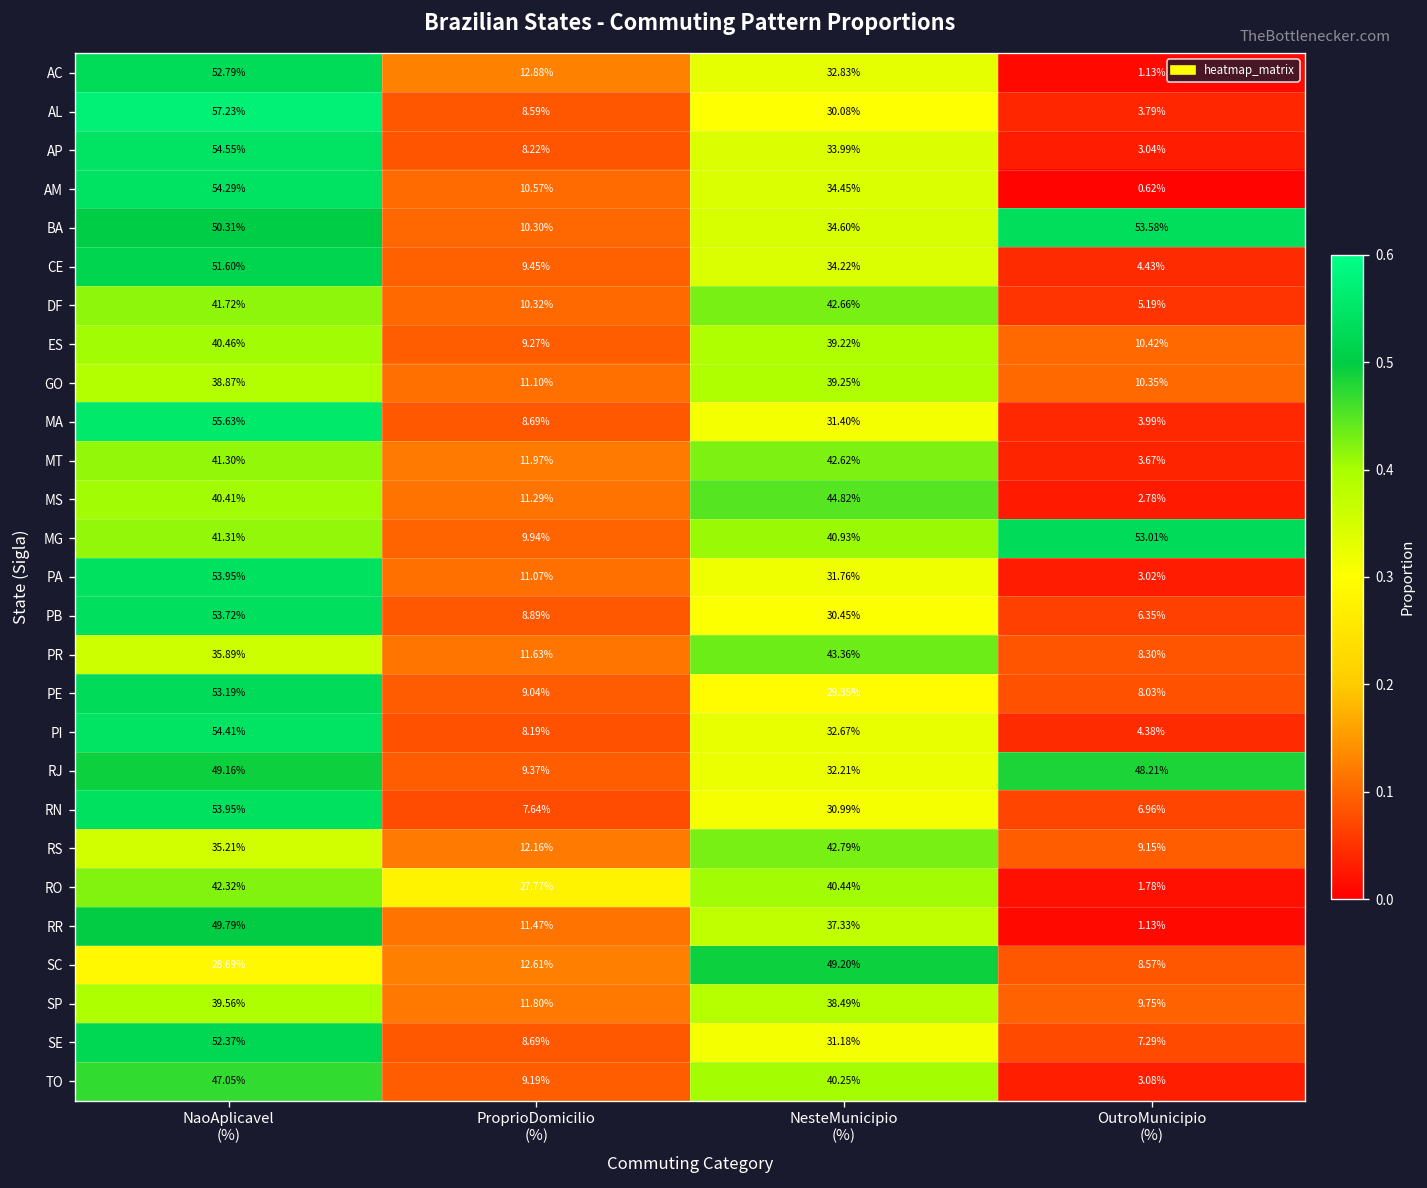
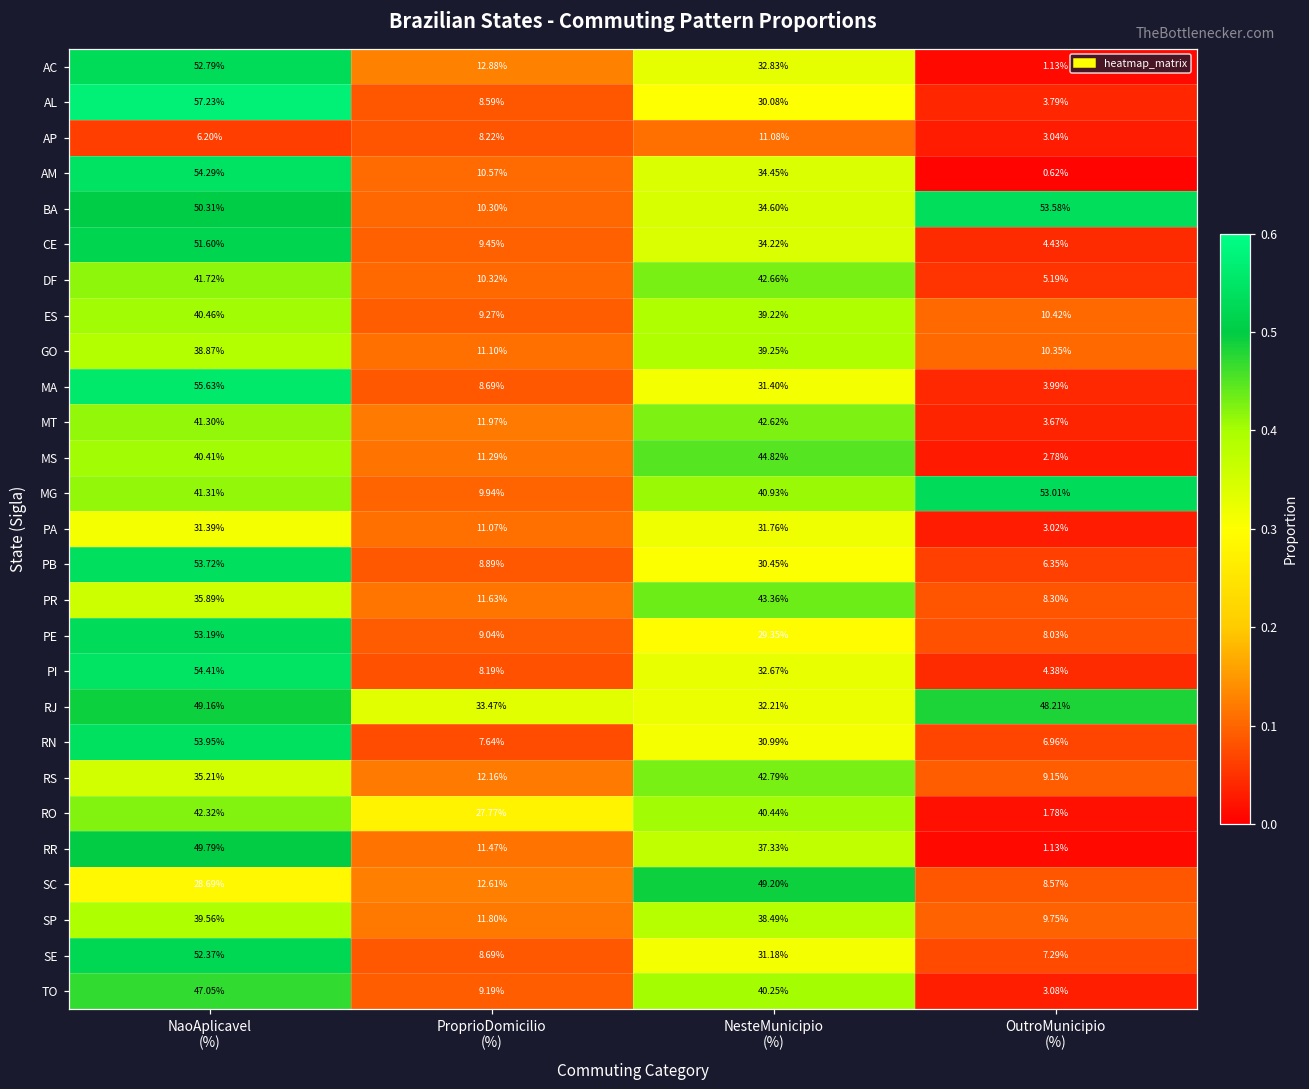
  {
    "AC": {
      "NaoAplicavel (%)": "52.79%",
      "ProprioDomicilio (%)": "12.88%",
      "NesteMunicipio (%)": "32.83%",
      "OutroMunicipio (%)": "1.13%"
    },
    "AL": {
      "NaoAplicavel (%)": "57.23%",
      "ProprioDomicilio (%)": "8.59%",
      "NesteMunicipio (%)": "30.08%",
      "OutroMunicipio (%)": "3.79%"
    },
    "AP": {
-     "NaoAplicavel (%)": "54.55%",
+     "NaoAplicavel (%)": "6.20%",
      "ProprioDomicilio (%)": "8.22%",
-     "NesteMunicipio (%)": "33.99%",
+     "NesteMunicipio (%)": "11.08%",
      "OutroMunicipio (%)": "3.04%"
    },
    "AM": {
      "NaoAplicavel (%)": "54.29%",
      "ProprioDomicilio (%)": "10.57%",
      "NesteMunicipio (%)": "34.45%",
      "OutroMunicipio (%)": "0.62%"
    },
    "BA": {
      "NaoAplicavel (%)": "50.31%",
      "ProprioDomicilio (%)": "10.30%",
      "NesteMunicipio (%)": "34.60%",
      "OutroMunicipio (%)": "53.58%"
    },
    "CE": {
      "NaoAplicavel (%)": "51.60%",
      "ProprioDomicilio (%)": "9.45%",
      "NesteMunicipio (%)": "34.22%",
      "OutroMunicipio (%)": "4.43%"
    },
    "DF": {
      "NaoAplicavel (%)": "41.72%",
      "ProprioDomicilio (%)": "10.32%",
      "NesteMunicipio (%)": "42.66%",
      "OutroMunicipio (%)": "5.19%"
    },
    "ES": {
      "NaoAplicavel (%)": "40.46%",
      "ProprioDomicilio (%)": "9.27%",
      "NesteMunicipio (%)": "39.22%",
      "OutroMunicipio (%)": "10.42%"
    },
    "GO": {
      "NaoAplicavel (%)": "38.87%",
      "ProprioDomicilio (%)": "11.10%",
      "NesteMunicipio (%)": "39.25%",
      "OutroMunicipio (%)": "10.35%"
    },
    "MA": {
      "NaoAplicavel (%)": "55.63%",
      "ProprioDomicilio (%)": "8.69%",
      "NesteMunicipio (%)": "31.40%",
      "OutroMunicipio (%)": "3.99%"
    },
    "MT": {
      "NaoAplicavel (%)": "41.30%",
      "ProprioDomicilio (%)": "11.97%",
      "NesteMunicipio (%)": "42.62%",
      "OutroMunicipio (%)": "3.67%"
    },
    "MS": {
      "NaoAplicavel (%)": "40.41%",
      "ProprioDomicilio (%)": "11.29%",
      "NesteMunicipio (%)": "44.82%",
      "OutroMunicipio (%)": "2.78%"
    },
    "MG": {
      "NaoAplicavel (%)": "41.31%",
      "ProprioDomicilio (%)": "9.94%",
      "NesteMunicipio (%)": "40.93%",
      "OutroMunicipio (%)": "53.01%"
    },
    "PA": {
-     "NaoAplicavel (%)": "53.95%",
+     "NaoAplicavel (%)": "31.39%",
      "ProprioDomicilio (%)": "11.07%",
      "NesteMunicipio (%)": "31.76%",
      "OutroMunicipio (%)": "3.02%"
    },
    "PB": {
      "NaoAplicavel (%)": "53.72%",
      "ProprioDomicilio (%)": "8.89%",
      "NesteMunicipio (%)": "30.45%",
      "OutroMunicipio (%)": "6.35%"
    },
    "PR": {
      "NaoAplicavel (%)": "35.89%",
      "ProprioDomicilio (%)": "11.63%",
      "NesteMunicipio (%)": "43.36%",
      "OutroMunicipio (%)": "8.30%"
    },
    "PE": {
      "NaoAplicavel (%)": "53.19%",
      "ProprioDomicilio (%)": "9.04%",
      "NesteMunicipio (%)": "29.35%",
      "OutroMunicipio (%)": "8.03%"
    },
    "PI": {
      "NaoAplicavel (%)": "54.41%",
      "ProprioDomicilio (%)": "8.19%",
      "NesteMunicipio (%)": "32.67%",
      "OutroMunicipio (%)": "4.38%"
    },
    "RJ": {
      "NaoAplicavel (%)": "49.16%",
-     "ProprioDomicilio (%)": "9.37%",
+     "ProprioDomicilio (%)": "33.47%",
      "NesteMunicipio (%)": "32.21%",
      "OutroMunicipio (%)": "48.21%"
    },
    "RN": {
      "NaoAplicavel (%)": "53.95%",
      "ProprioDomicilio (%)": "7.64%",
      "NesteMunicipio (%)": "30.99%",
      "OutroMunicipio (%)": "6.96%"
    },
    "RS": {
      "NaoAplicavel (%)": "35.21%",
      "ProprioDomicilio (%)": "12.16%",
      "NesteMunicipio (%)": "42.79%",
      "OutroMunicipio (%)": "9.15%"
    },
    "RO": {
      "NaoAplicavel (%)": "42.32%",
      "ProprioDomicilio (%)": "27.77%",
      "NesteMunicipio (%)": "40.44%",
      "OutroMunicipio (%)": "1.78%"
    },
    "RR": {
      "NaoAplicavel (%)": "49.79%",
      "ProprioDomicilio (%)": "11.47%",
      "NesteMunicipio (%)": "37.33%",
      "OutroMunicipio (%)": "1.13%"
    },
    "SC": {
      "NaoAplicavel (%)": "28.69%",
      "ProprioDomicilio (%)": "12.61%",
      "NesteMunicipio (%)": "49.20%",
      "OutroMunicipio (%)": "8.57%"
    },
    "SP": {
      "NaoAplicavel (%)": "39.56%",
      "ProprioDomicilio (%)": "11.80%",
      "NesteMunicipio (%)": "38.49%",
      "OutroMunicipio (%)": "9.75%"
    },
    "SE": {
      "NaoAplicavel (%)": "52.37%",
      "ProprioDomicilio (%)": "8.69%",
      "NesteMunicipio (%)": "31.18%",
      "OutroMunicipio (%)": "7.29%"
    },
    "TO": {
      "NaoAplicavel (%)": "47.05%",
      "ProprioDomicilio (%)": "9.19%",
      "NesteMunicipio (%)": "40.25%",
      "OutroMunicipio (%)": "3.08%"
    }
  }
